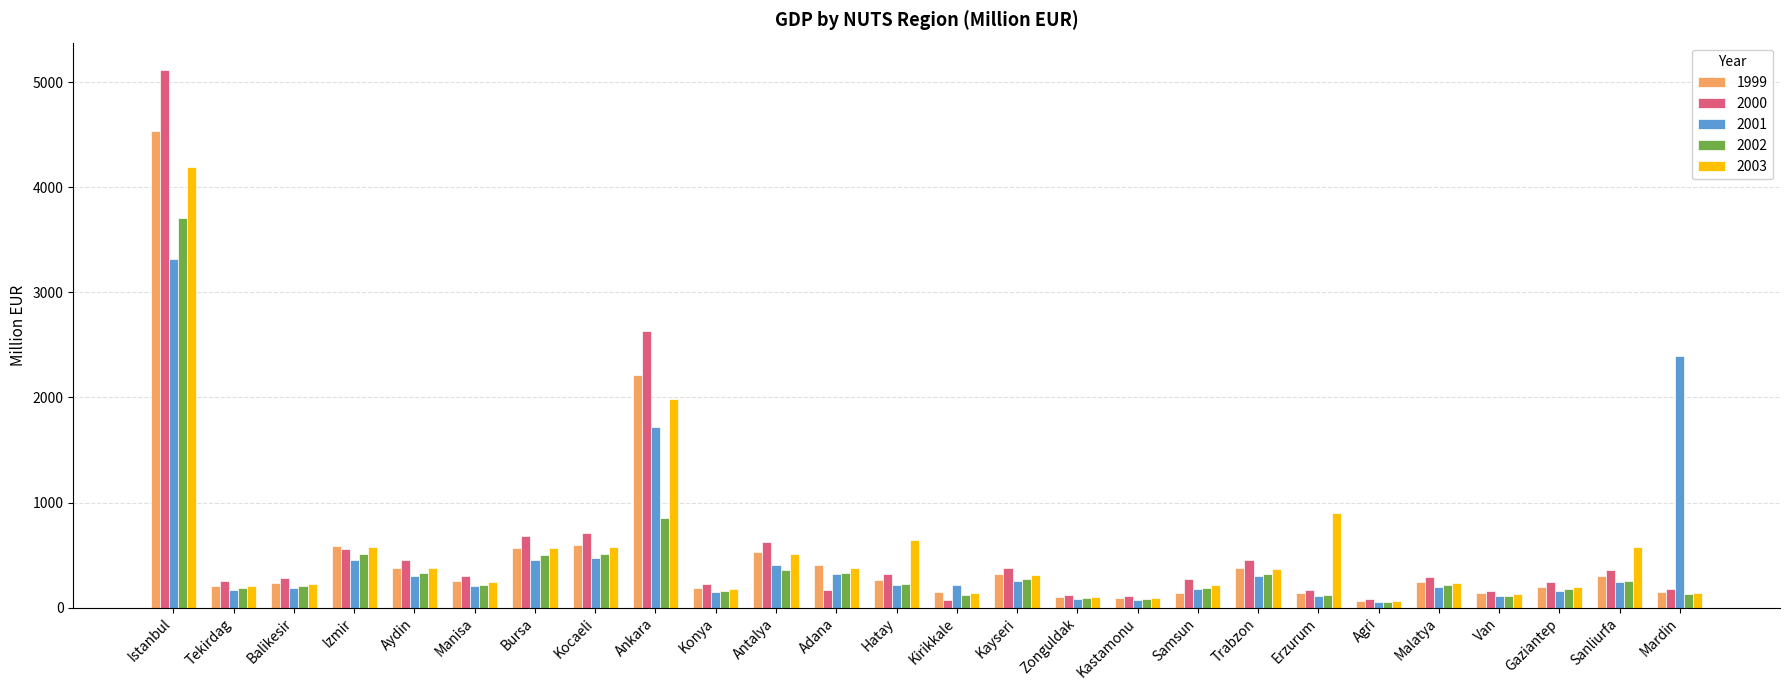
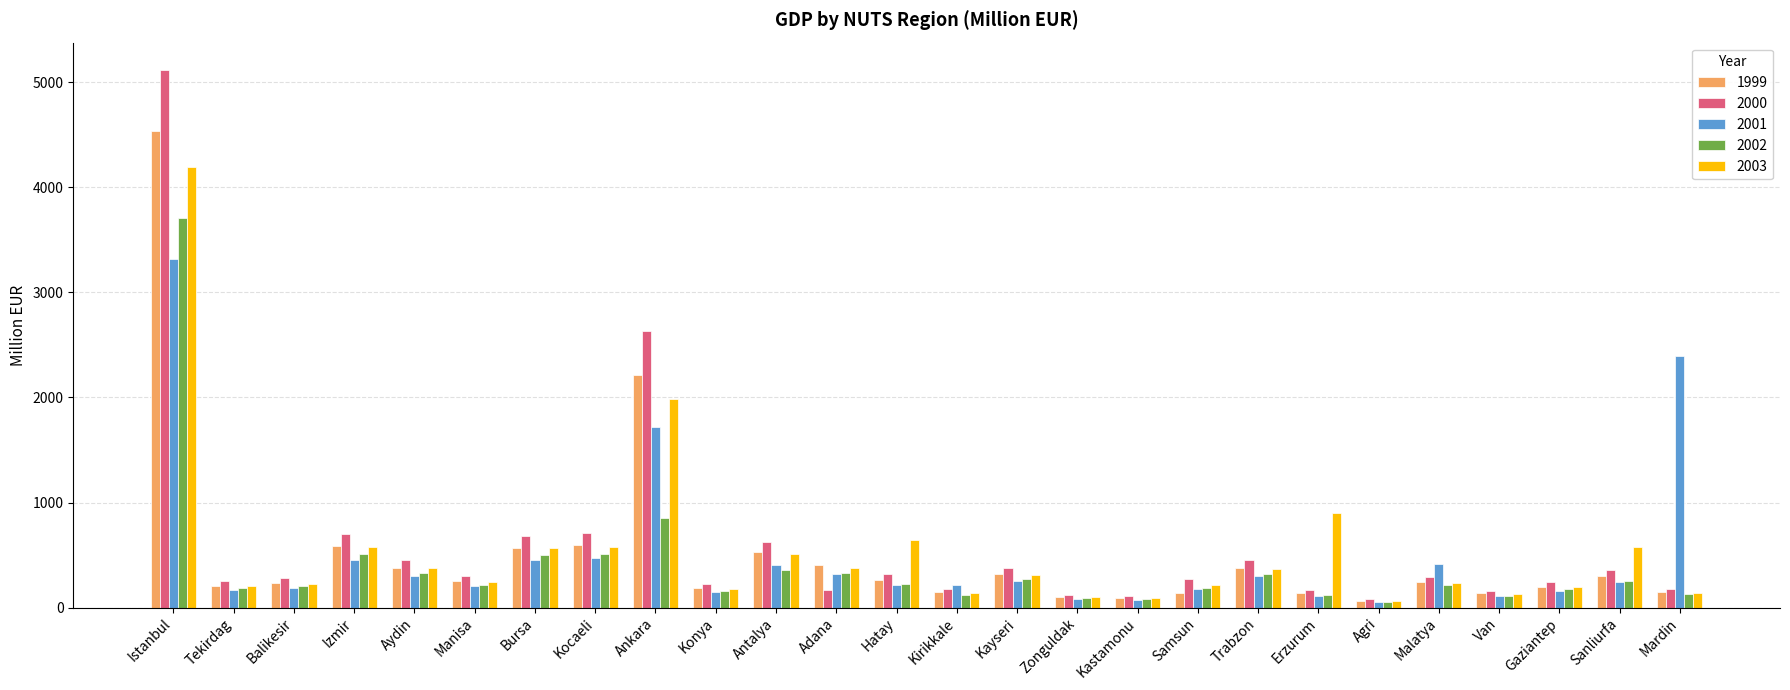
  {
    "1999": {
      "Istanbul": 4540,
      "Tekirdag": 210,
      "Balikesir": 230,
      "Izmir": 590,
      "Aydin": 380,
      "Manisa": 250,
      "Bursa": 570,
      "Kocaeli": 590,
      "Ankara": 2220,
      "Konya": 180,
      "Antalya": 530,
      "Adana": 400,
      "Hatay": 260,
      "Kirikkale": 140,
      "Kayseri": 320,
      "Zonguldak": 100,
      "Kastamonu": 90,
      "Samsun": 140,
      "Trabzon": 380,
      "Erzurum": 140,
      "Agri": 70,
      "Malatya": 250,
      "Van": 130,
      "Gaziantep": 200,
      "Sanliurfa": 300,
      "Mardin": 150
    },
    "2000": {
      "Istanbul": 5120,
      "Tekirdag": 250,
      "Balikesir": 280,
-     "Izmir": 560,
+     "Izmir": 700,
      "Aydin": 460,
      "Manisa": 300,
      "Bursa": 680,
      "Kocaeli": 710,
      "Ankara": 2630,
      "Konya": 220,
      "Antalya": 620,
      "Adana": 160,
      "Hatay": 310,
-     "Kirikkale": 70,
+     "Kirikkale": 170,
      "Kayseri": 380,
      "Zonguldak": 120,
      "Kastamonu": 110,
      "Samsun": 270,
      "Trabzon": 450,
      "Erzurum": 170,
      "Agri": 80,
      "Malatya": 290,
      "Van": 160,
      "Gaziantep": 240,
      "Sanliurfa": 360,
      "Mardin": 180
    },
    "2001": {
      "Istanbul": 3320,
      "Tekirdag": 170,
      "Balikesir": 190,
      "Izmir": 460,
      "Aydin": 300,
      "Manisa": 210,
      "Bursa": 450,
      "Kocaeli": 470,
      "Ankara": 1720,
      "Konya": 150,
      "Antalya": 410,
      "Adana": 310,
      "Hatay": 210,
      "Kirikkale": 210,
      "Kayseri": 250,
      "Zonguldak": 80,
      "Kastamonu": 70,
      "Samsun": 180,
      "Trabzon": 300,
      "Erzurum": 110,
      "Agri": 50,
-     "Malatya": 190,
+     "Malatya": 410,
      "Van": 110,
      "Gaziantep": 160,
      "Sanliurfa": 240,
      "Mardin": 2390
    },
    "2002": {
      "Istanbul": 3710,
      "Tekirdag": 180,
      "Balikesir": 200,
      "Izmir": 510,
      "Aydin": 330,
      "Manisa": 220,
      "Bursa": 500,
      "Kocaeli": 510,
      "Ankara": 850,
      "Konya": 160,
      "Antalya": 360,
      "Adana": 330,
      "Hatay": 230,
      "Kirikkale": 120,
      "Kayseri": 270,
      "Zonguldak": 90,
      "Kastamonu": 80,
      "Samsun": 190,
      "Trabzon": 320,
      "Erzurum": 120,
      "Agri": 50,
      "Malatya": 210,
      "Van": 110,
      "Gaziantep": 170,
      "Sanliurfa": 260,
      "Mardin": 120
    },
    "2003": {
      "Istanbul": 4200,
      "Tekirdag": 210,
      "Balikesir": 230,
      "Izmir": 580,
      "Aydin": 370,
      "Manisa": 250,
      "Bursa": 560,
      "Kocaeli": 580,
      "Ankara": 1990,
      "Konya": 180,
      "Antalya": 510,
      "Adana": 380,
      "Hatay": 640,
      "Kirikkale": 140,
      "Kayseri": 310,
      "Zonguldak": 100,
      "Kastamonu": 90,
      "Samsun": 220,
      "Trabzon": 370,
      "Erzurum": 900,
      "Agri": 60,
      "Malatya": 240,
      "Van": 130,
      "Gaziantep": 190,
      "Sanliurfa": 580,
      "Mardin": 140
    }
  }
